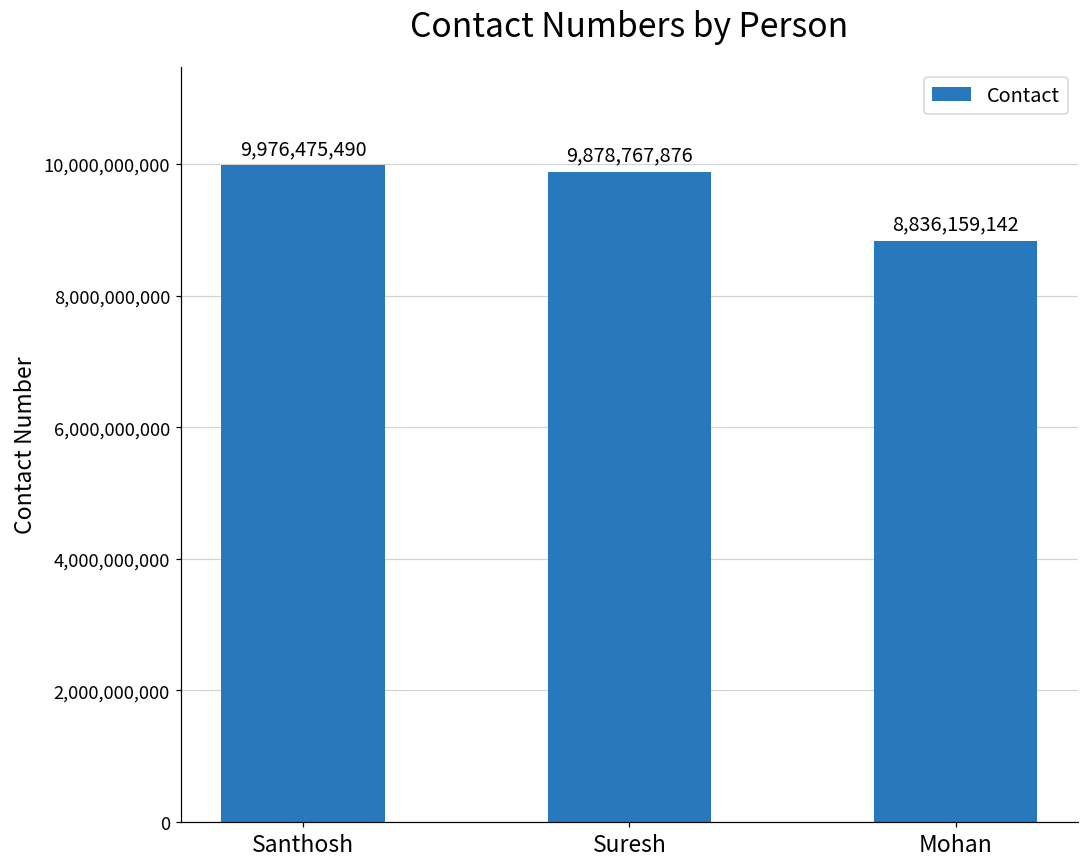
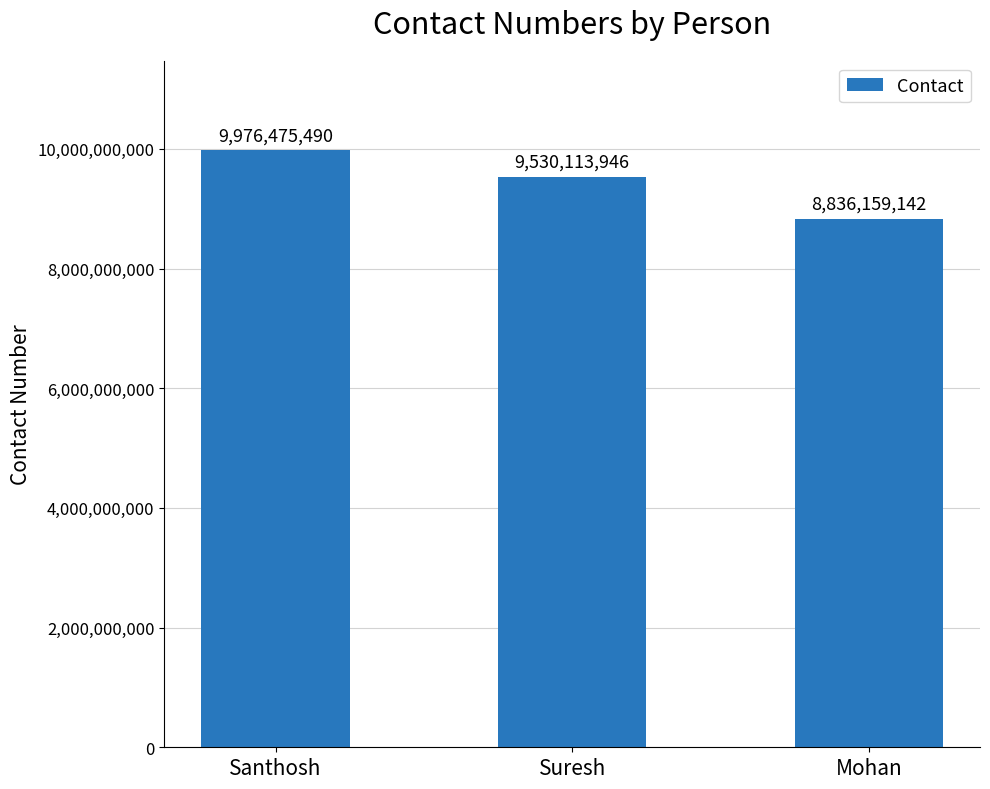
  {
    "Santhosh": "9,976,475,490",
-   "Suresh": "9,878,767,876",
+   "Suresh": "9,530,113,946",
    "Mohan": "8,836,159,142"
  }
